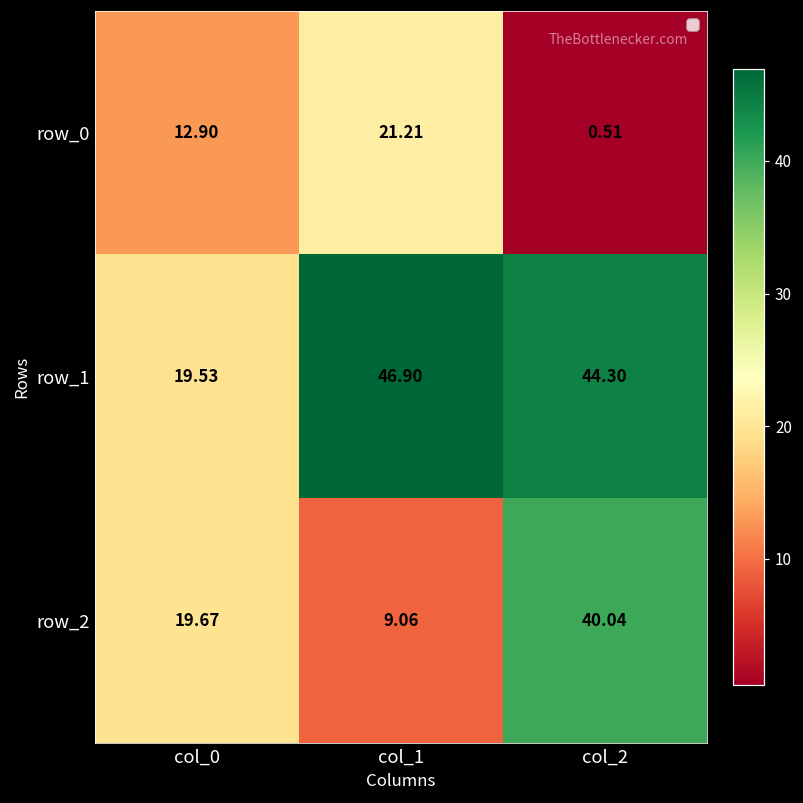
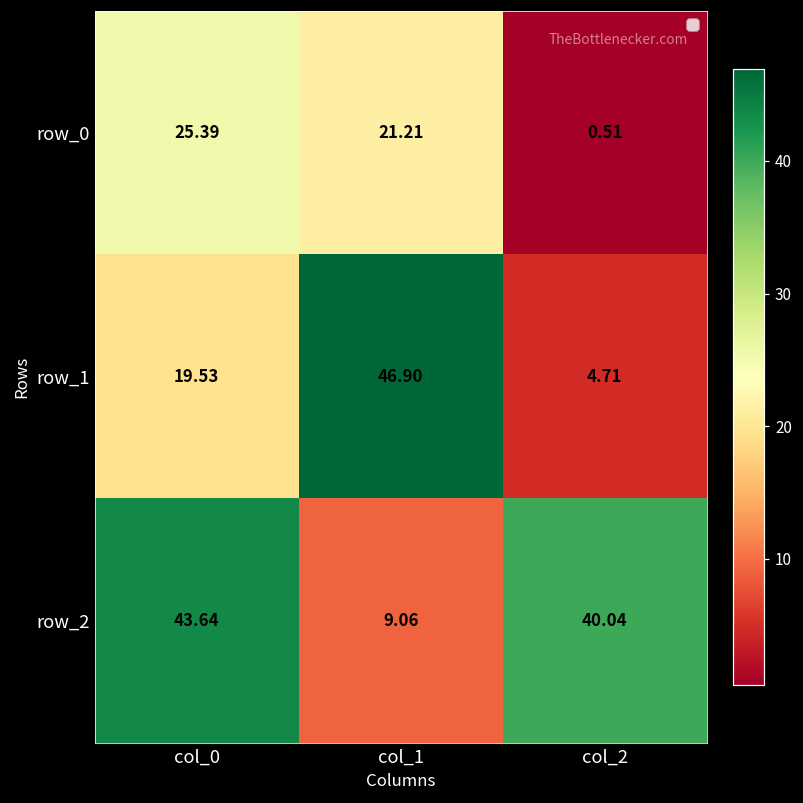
  {
    "row_0": {
-     "col_0": 12.90,
+     "col_0": 25.39,
      "col_1": 21.21
    },
    "row_1": {
      "col_0": 19.53,
      "col_1": 46.90,
-     "col_2": 44.30
+     "col_2": 4.71
    },
    "row_2": {
-     "col_0": 19.67,
+     "col_0": 43.64,
      "col_1": 9.06,
      "col_2": 40.04
    }
  }
